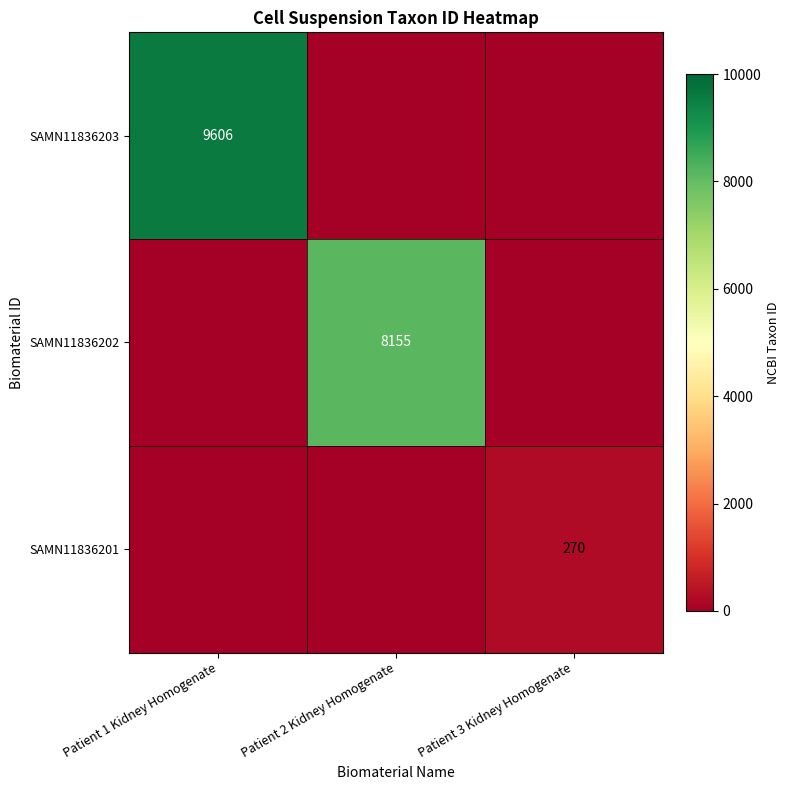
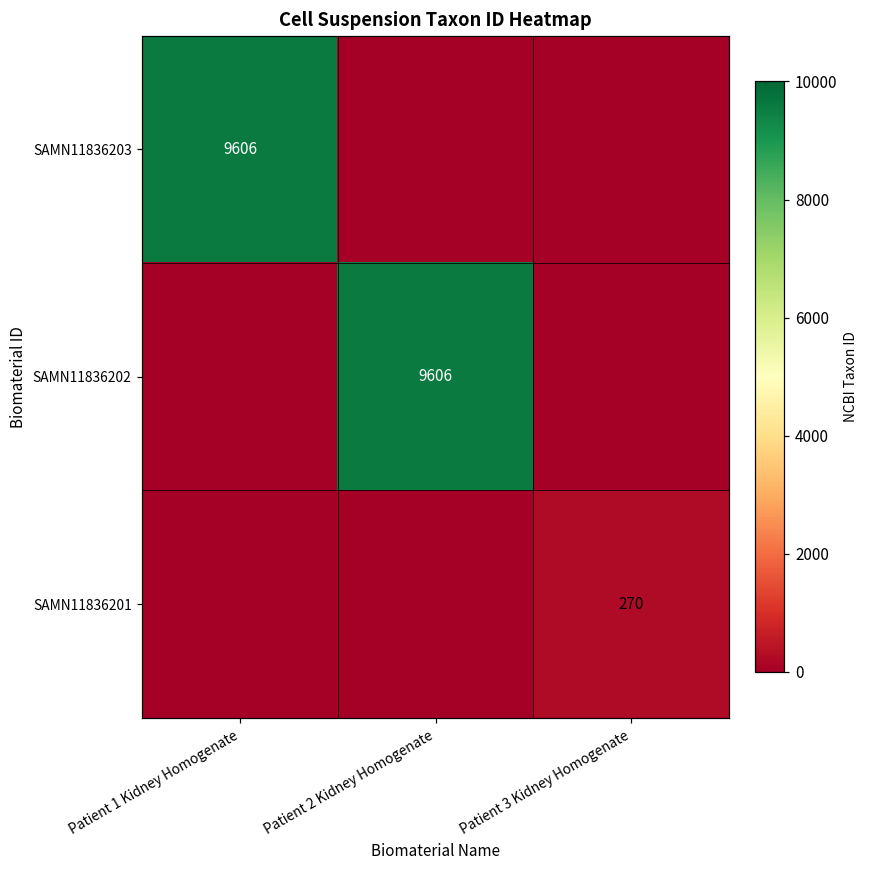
  {
    "SAMN11836203": {
      "Patient 1 Kidney Homogenate": 9606
    },
    "SAMN11836202": {
-     "Patient 2 Kidney Homogenate": 8155
+     "Patient 2 Kidney Homogenate": 9606
    },
    "SAMN11836201": {
      "Patient 3 Kidney Homogenate": 270
    }
  }
